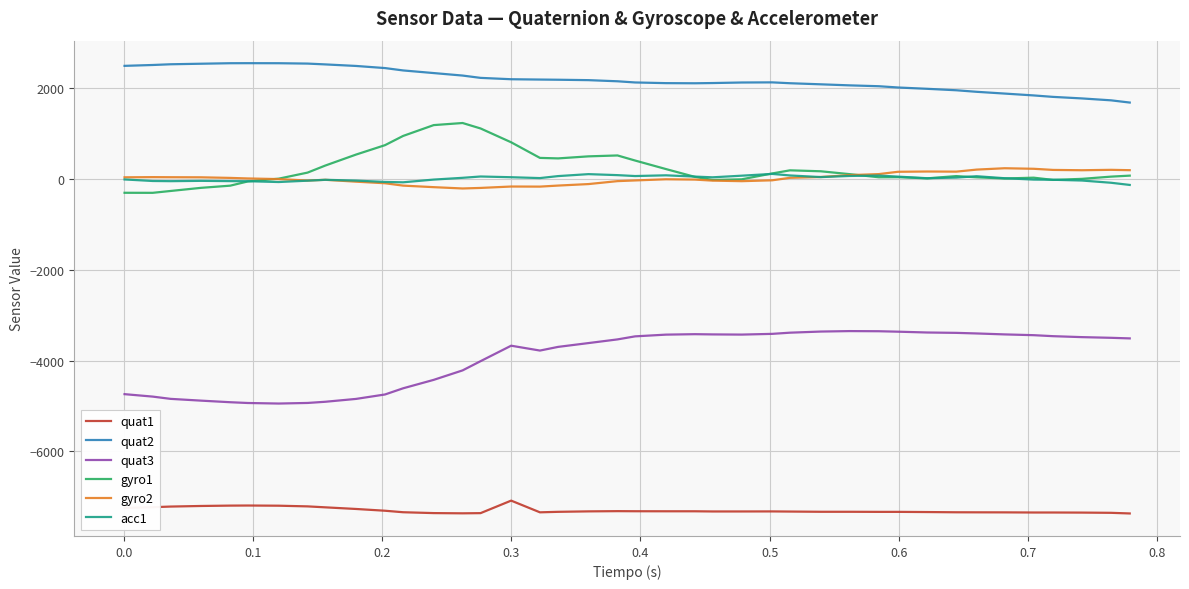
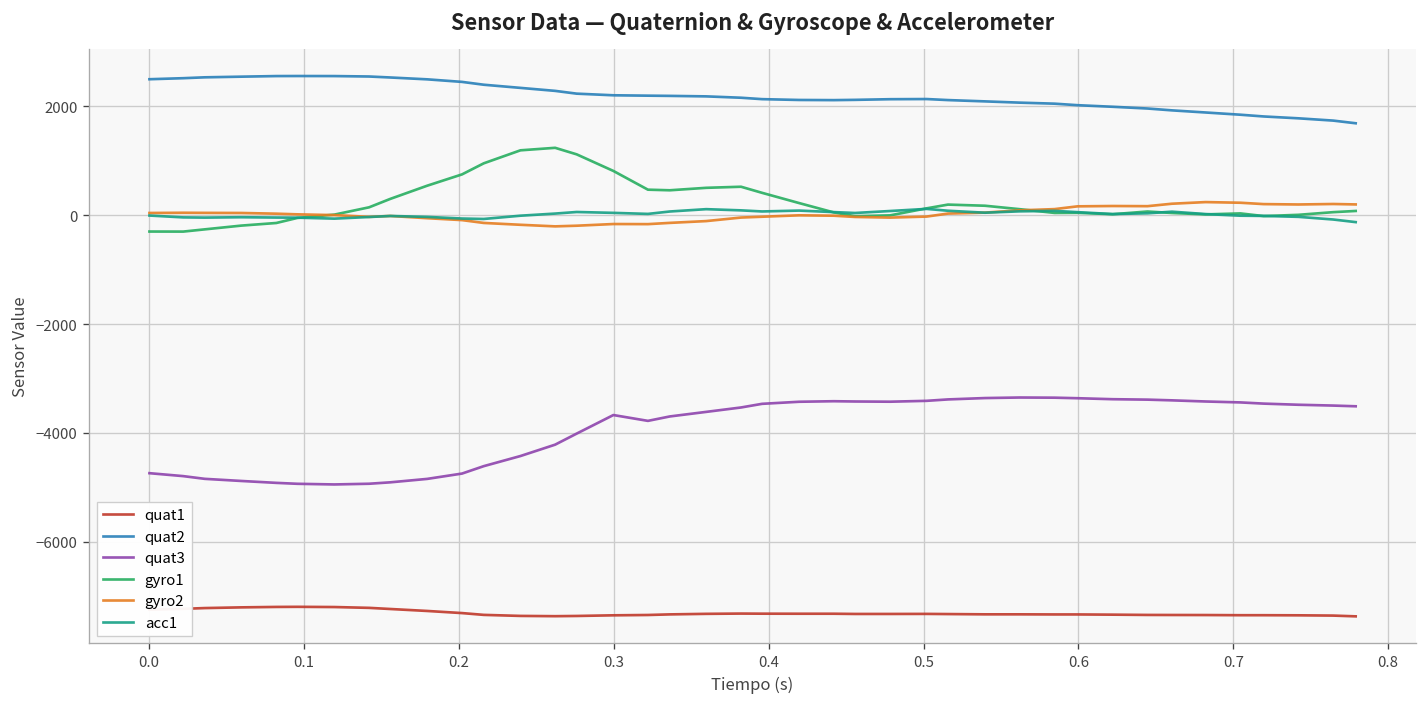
  {
    "quat1": {
-     "0.3": -7100
+     "0.3": -7400
    },
    "quat2": {
      "0.3": 2200
    },
    "quat3": {
      "0.3": -3700
    },
    "gyro2": {
      "0.3": -200
    }
  }
